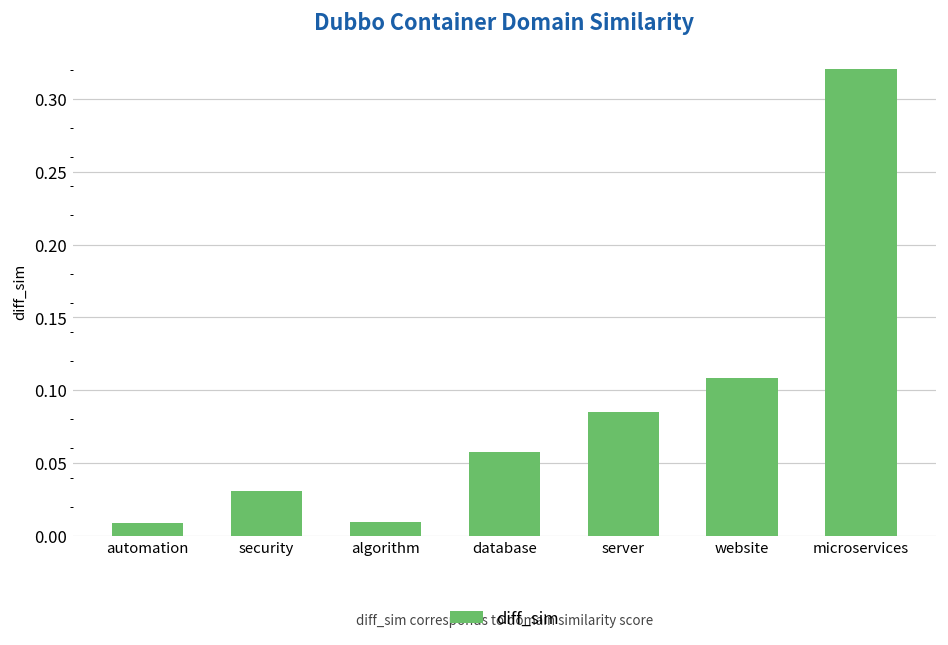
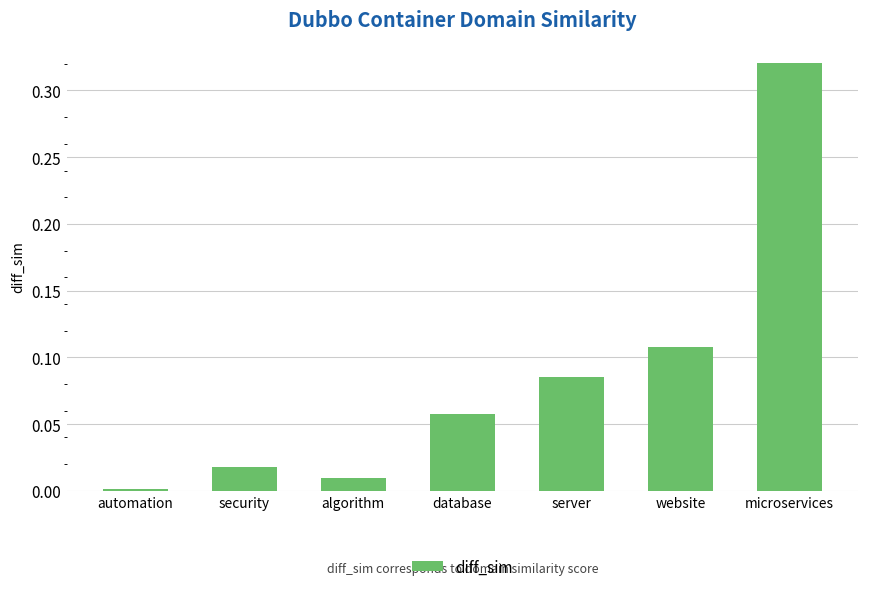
  {
-   "automation": 0.009,
-   "security": 0.031,
+   "automation": 0.001,
+   "security": 0.018,
    "algorithm": 0.010,
    "database": 0.058,
    "server": 0.085,
    "website": 0.108,
    "microservices": 0.320
  }
